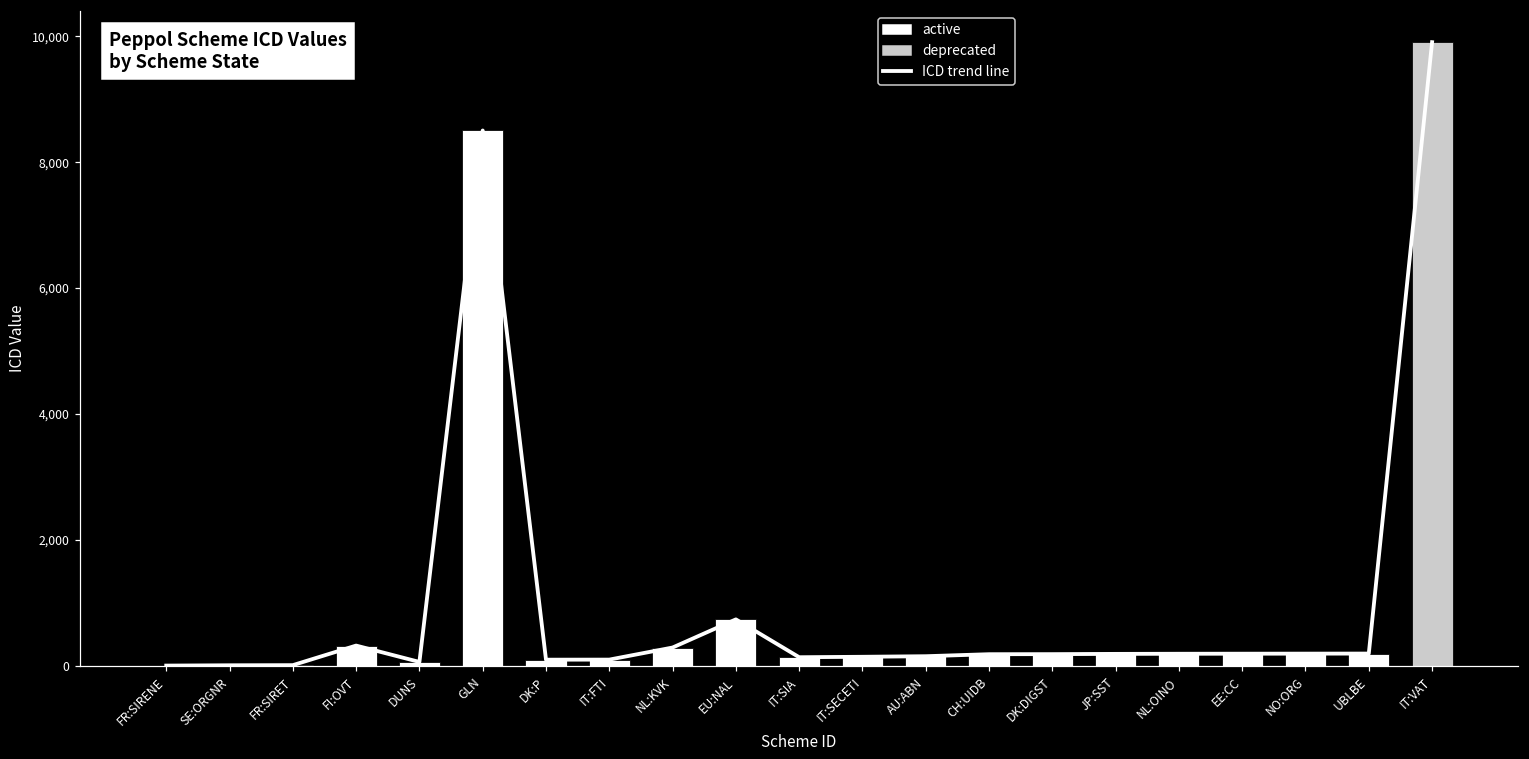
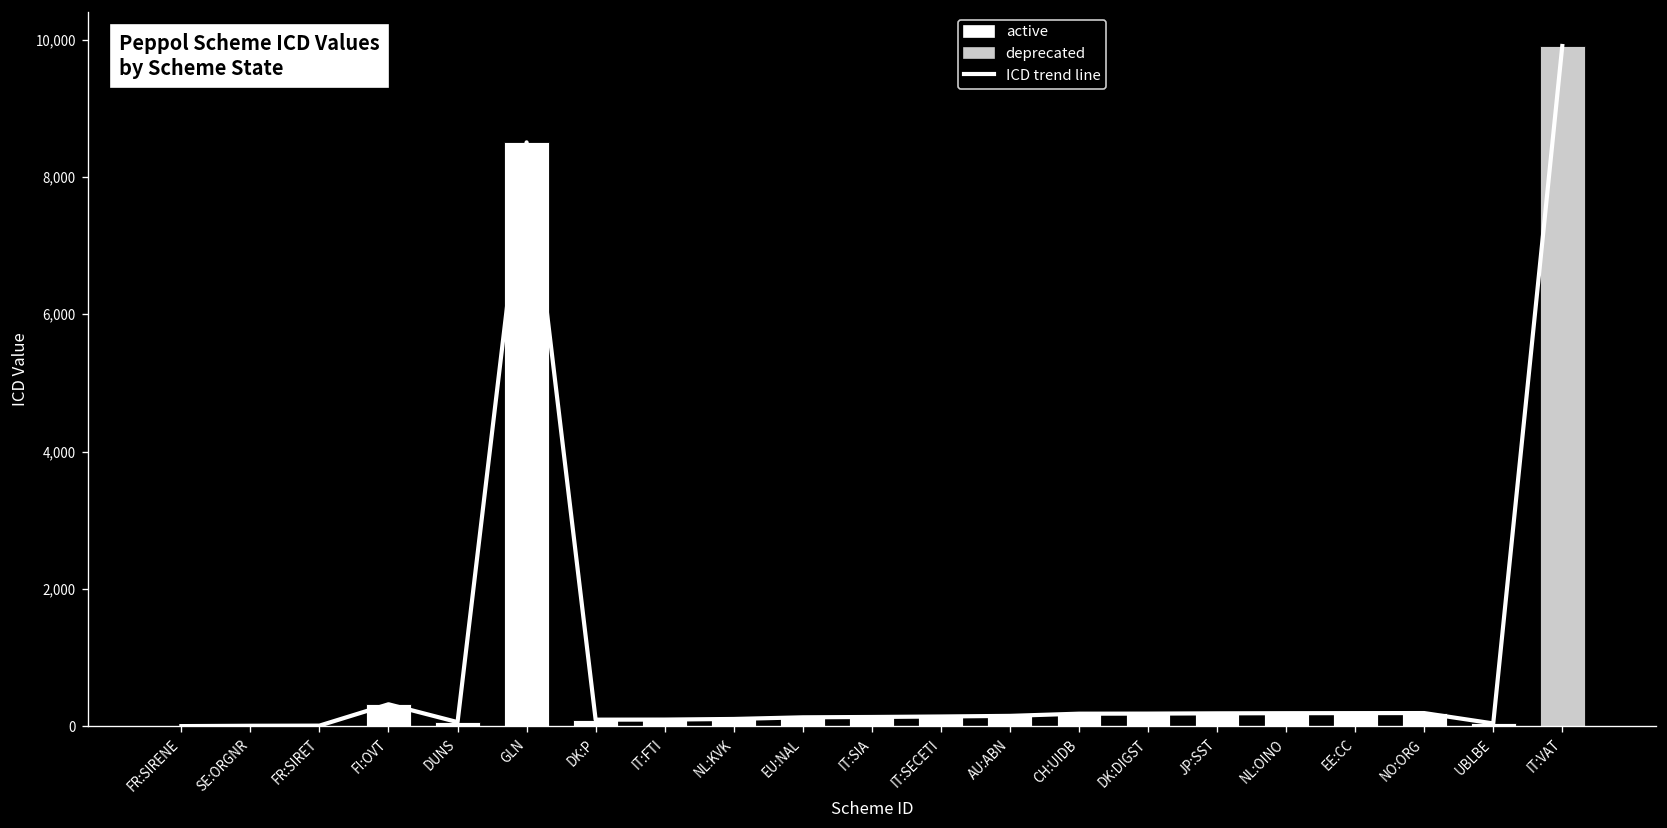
  {
    "FR:SIRENE": "0",
    "SE:ORGNR": "0",
    "FR:SIRET": "0",
    "FI:OVT": "300",
    "DUNS": "100",
    "GLN": "8,500",
    "DK:P": "100",
    "IT:FTI": "100",
-   "NL:KVK": "300",
-   "EU:NAL": "700",
+   "NL:KVK": "100",
+   "EU:NAL": "100",
    "IT:SIA": "100",
    "IT:SECETI": "100",
    "AU:ABN": "200",
    "CH:UIDB": "200",
    "DK:DIGST": "200",
    "JP:SST": "200",
    "NL:OINO": "200",
    "EE:CC": "200",
    "NO:ORG": "200",
-   "UBLBE": "200",
+   "UBLBE": "0",
    "IT:VAT": "9,900"
  }
